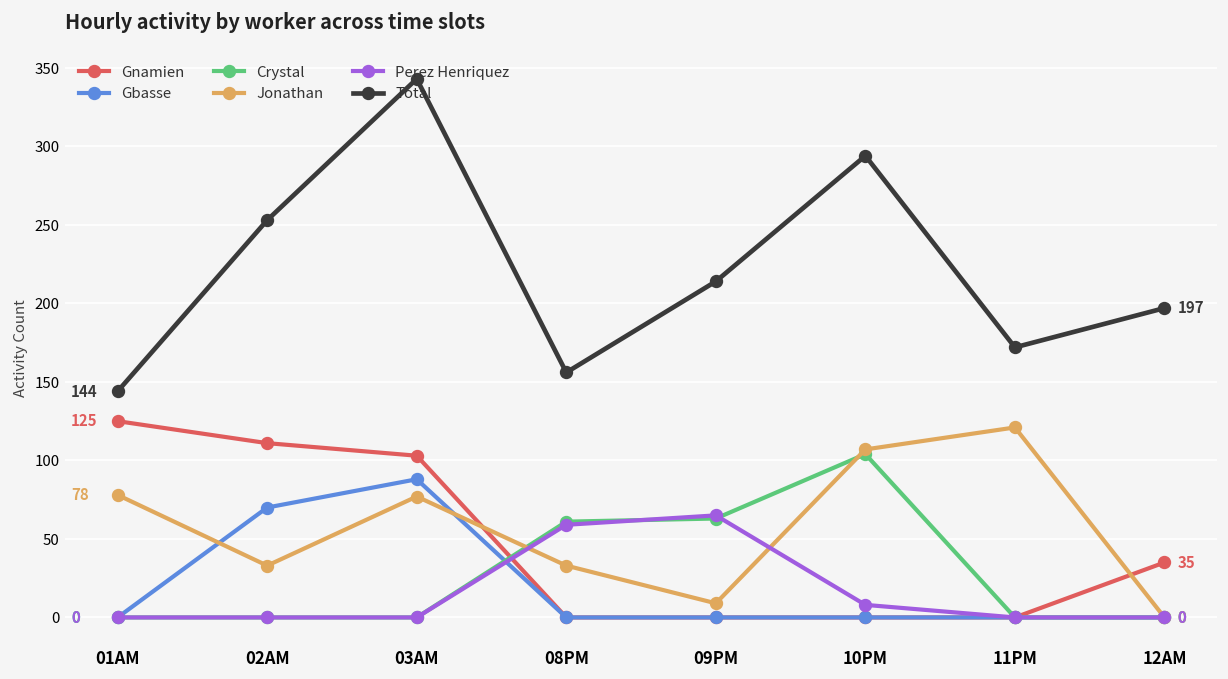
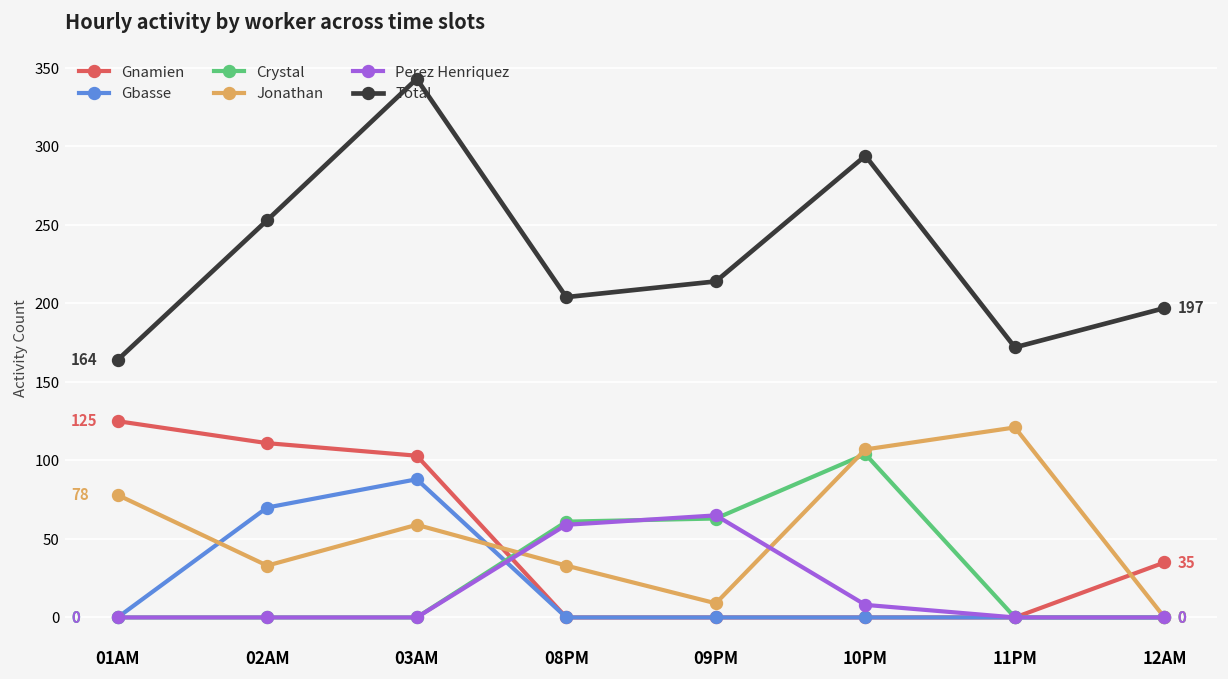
  {
    "Gnamien": {
      "01AM": 125,
      "12AM": 35
    },
    "Gbasse": {
      "02AM": 70,
      "03AM": 88
    },
    "Crystal": {
      "08PM": 61,
      "09PM": 63,
      "10PM": 104
    },
    "Jonathan": {
      "02AM": 33,
-     "03AM": 77,
+     "03AM": 59,
      "08PM": 33,
      "09PM": 9,
      "10PM": 107,
      "11PM": 121
    },
    "Perez Henriquez": {
      "08PM": 59,
      "09PM": 65,
      "10PM": 8
    },
    "Total": {
-     "01AM": 144,
-     "08PM": 156,
+     "01AM": 164,
+     "08PM": 204,
      "12AM": 197
    }
  }
